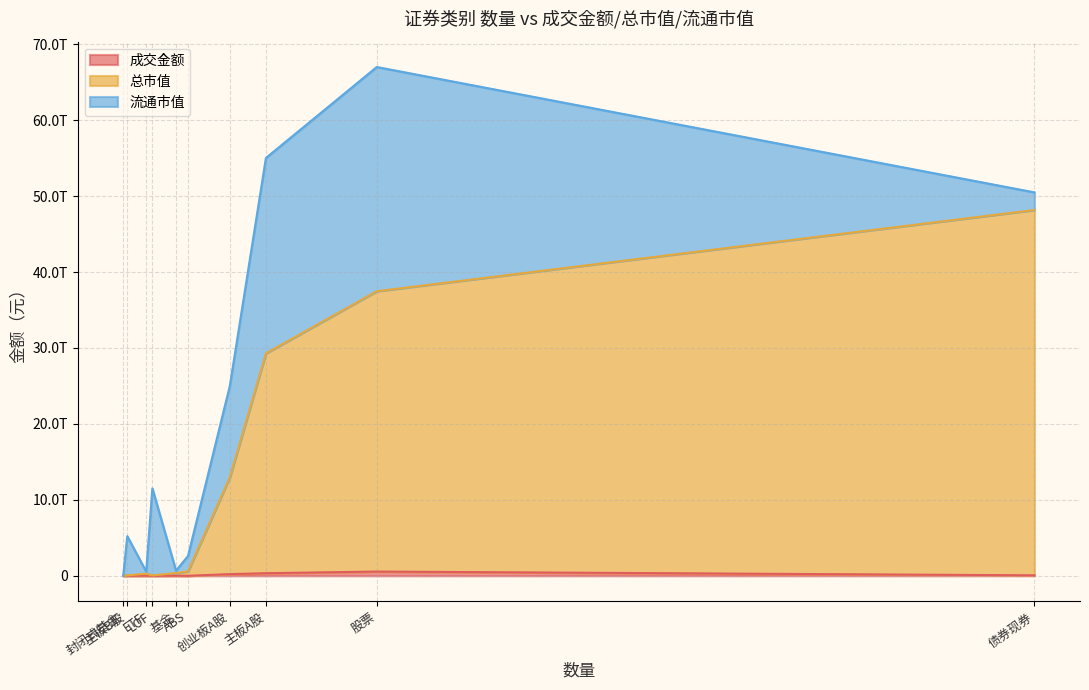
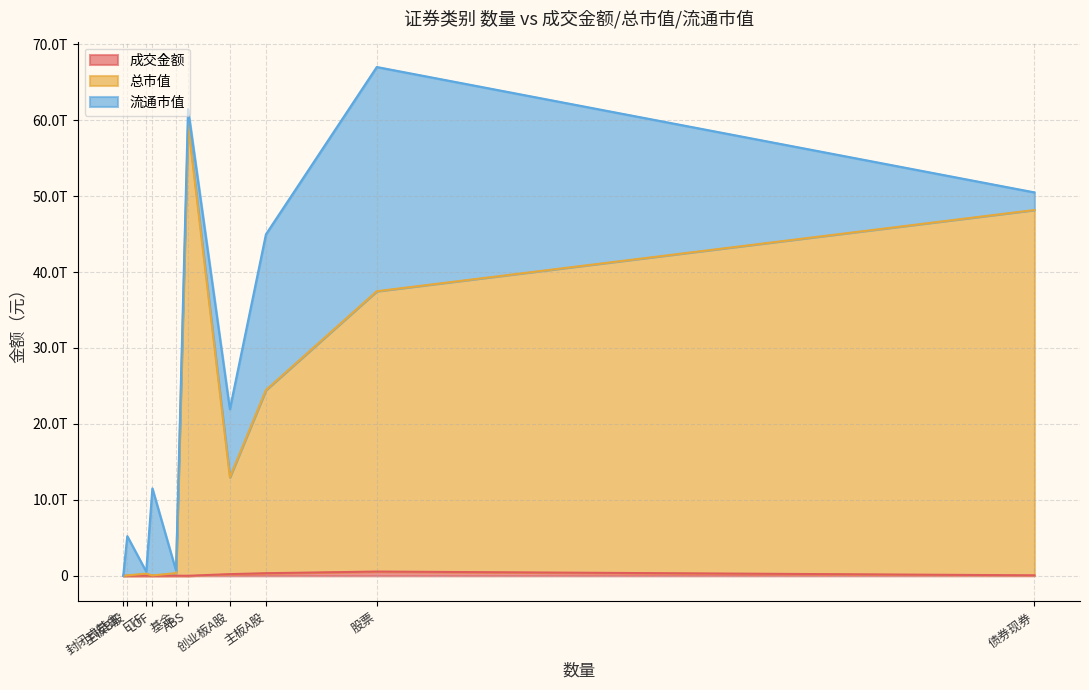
  {
    "成交金额": {
      "基金": "0T",
      "ABS": "0T",
      "创业板A股": "0T",
      "主板A股": "0T",
      "股票": "1T",
      "债券现券": "0T"
    },
    "总市值": {
-     "ABS": "1T",
+     "ABS": "59T",
      "创业板A股": "13T",
-     "主板A股": "29T",
+     "主板A股": "24T",
      "股票": "37T",
      "债券现券": "48T"
    },
    "流通市值": {
      "主板B股": "5T",
      "LOF": "11T",
-     "创业板A股": "12T",
-     "主板A股": "26T",
+     "创业板A股": "9T",
+     "主板A股": "21T",
      "股票": "30T",
      "债券现券": "2T"
    }
  }
